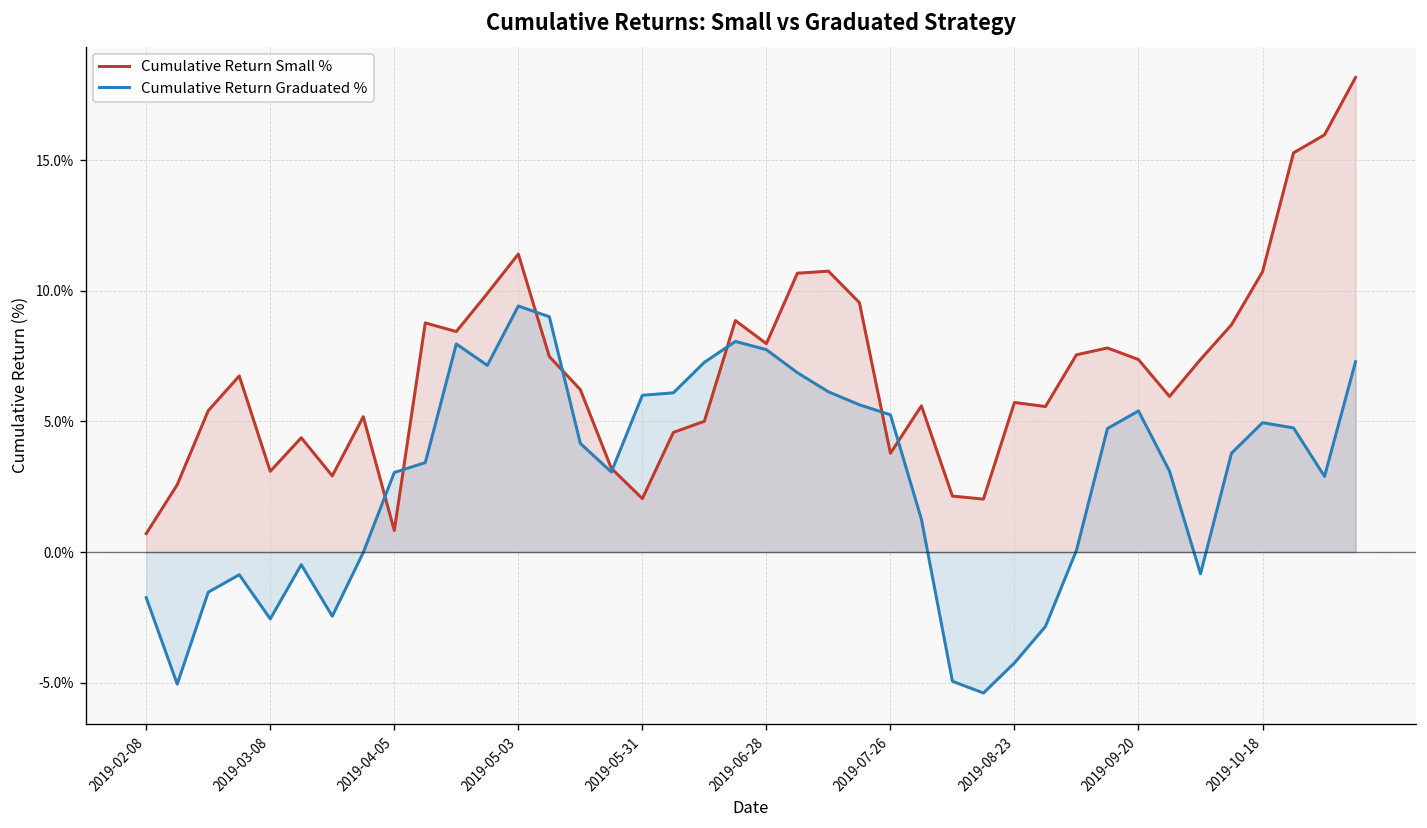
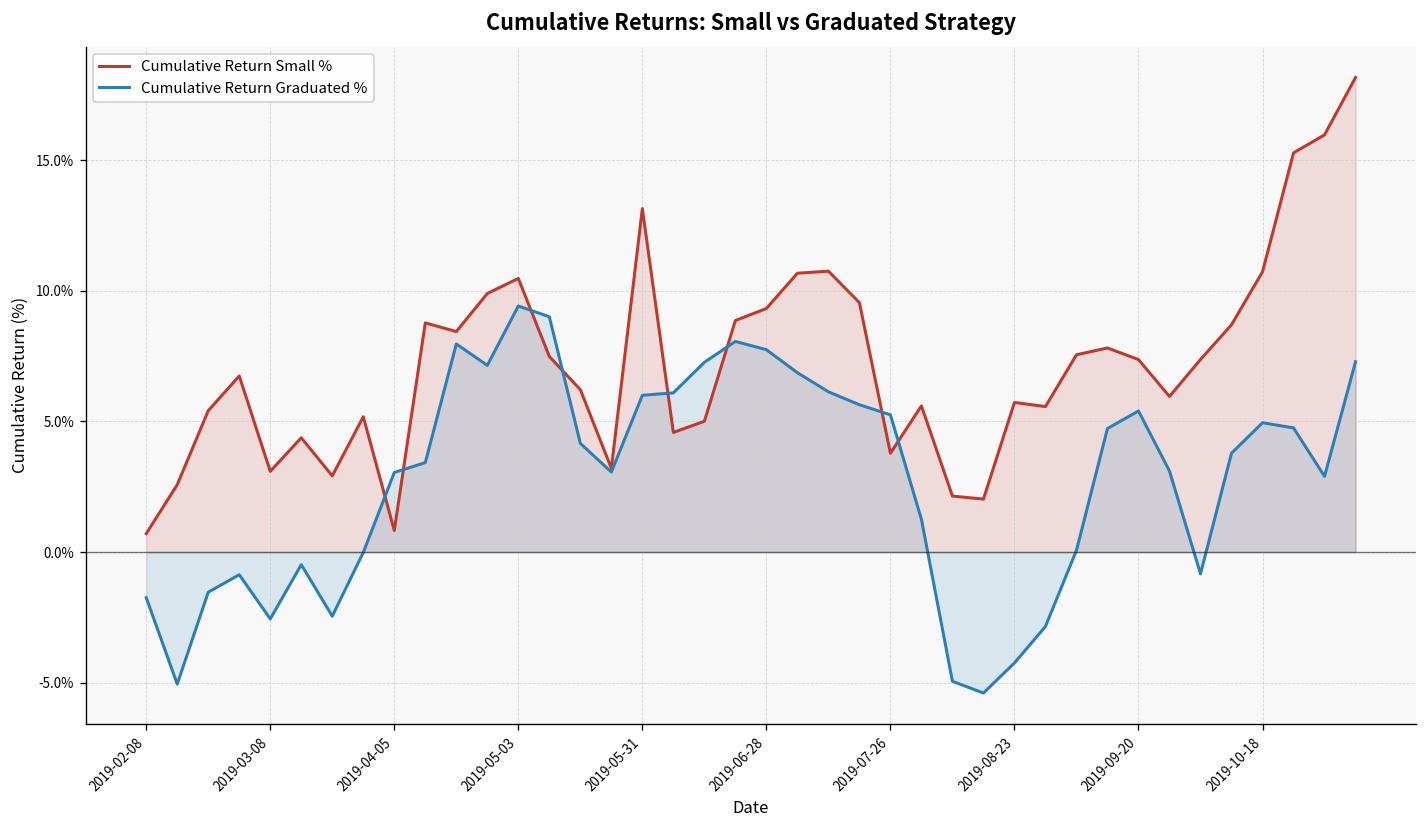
  {
    "Cumulative Return Small %": {
      "2019-02-08": "0.7%",
      "2019-03-08": "3.1%",
      "2019-04-05": "0.8%",
-     "2019-05-03": "11.4%",
-     "2019-05-31": "2.0%",
-     "2019-06-28": "8.0%",
+     "2019-05-03": "10.5%",
+     "2019-05-31": "13.2%",
+     "2019-06-28": "9.3%",
      "2019-07-26": "3.8%",
      "2019-08-23": "5.7%",
      "2019-09-20": "7.4%",
      "2019-10-18": "10.7%"
    }
  }
